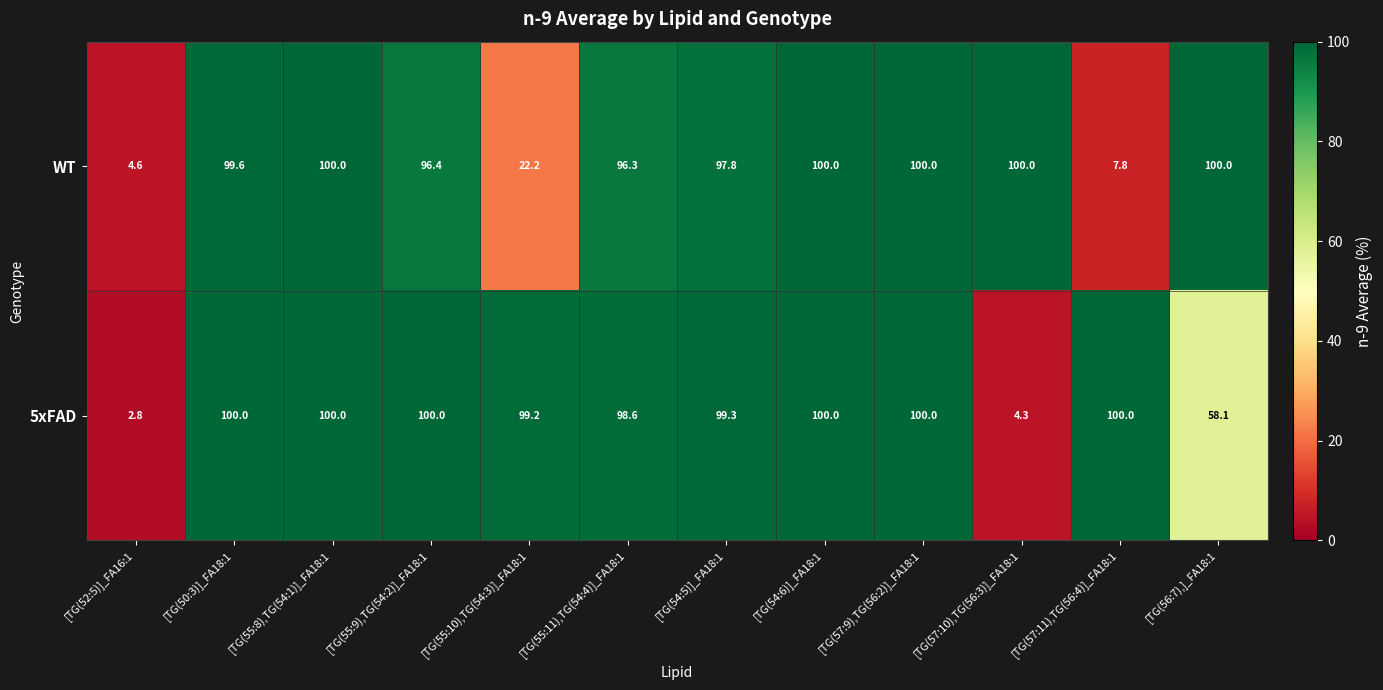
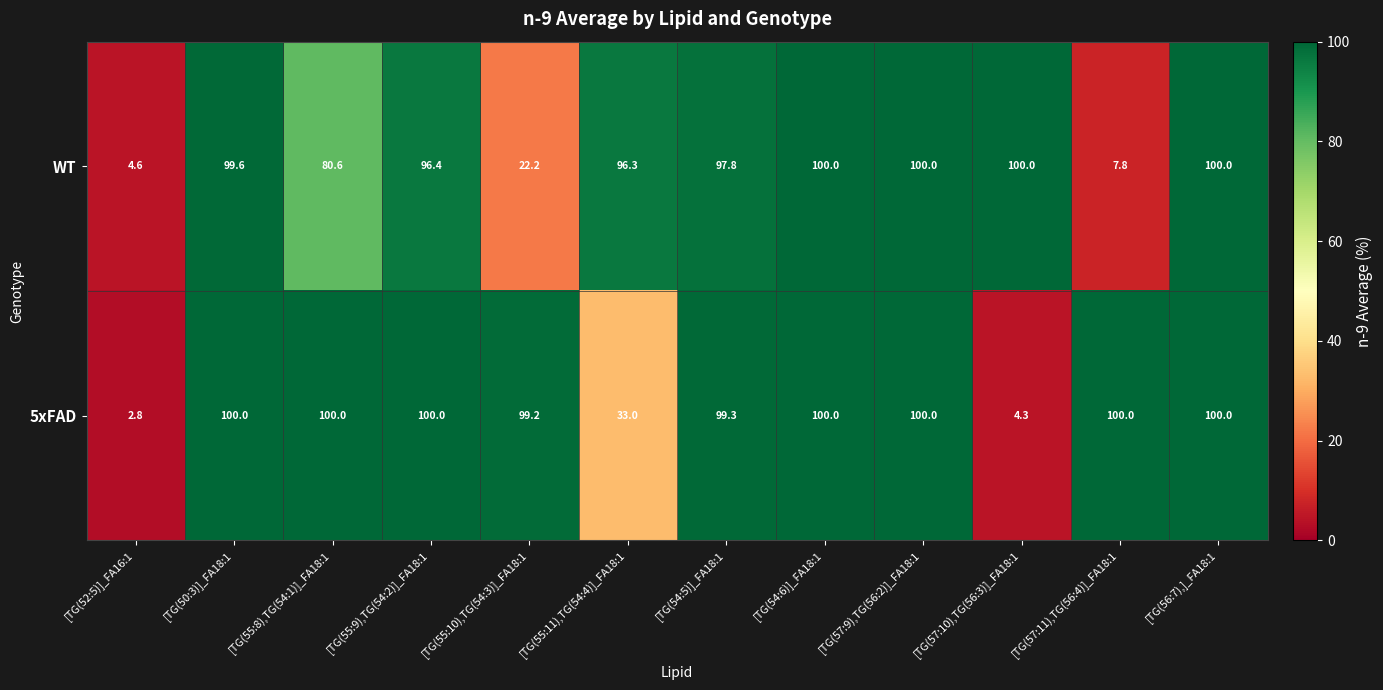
  {
    "WT": {
      "[TG(52:5)]_FA16:1": 4.6,
      "[TG(50:3)]_FA18:1": 99.6,
-     "[TG(55:8),TG(54:1)]_FA18:1": 100.0,
+     "[TG(55:8),TG(54:1)]_FA18:1": 80.6,
      "[TG(55:9),TG(54:2)]_FA18:1": 96.4,
      "[TG(55:10),TG(54:3)]_FA18:1": 22.2,
      "[TG(55:11),TG(54:4)]_FA18:1": 96.3,
      "[TG(54:5)]_FA18:1": 97.8,
      "[TG(54:6)]_FA18:1": 100.0,
      "[TG(57:9),TG(56:2)]_FA18:1": 100.0,
      "[TG(57:10),TG(56:3)]_FA18:1": 100.0,
      "[TG(57:11),TG(56:4)]_FA18:1": 7.8,
      "[TG(56:7),]_FA18:1": 100.0
    },
    "5xFAD": {
      "[TG(52:5)]_FA16:1": 2.8,
      "[TG(50:3)]_FA18:1": 100.0,
      "[TG(55:8),TG(54:1)]_FA18:1": 100.0,
      "[TG(55:9),TG(54:2)]_FA18:1": 100.0,
      "[TG(55:10),TG(54:3)]_FA18:1": 99.2,
-     "[TG(55:11),TG(54:4)]_FA18:1": 98.6,
+     "[TG(55:11),TG(54:4)]_FA18:1": 33.0,
      "[TG(54:5)]_FA18:1": 99.3,
      "[TG(54:6)]_FA18:1": 100.0,
      "[TG(57:9),TG(56:2)]_FA18:1": 100.0,
      "[TG(57:10),TG(56:3)]_FA18:1": 4.3,
      "[TG(57:11),TG(56:4)]_FA18:1": 100.0,
-     "[TG(56:7),]_FA18:1": 58.1
+     "[TG(56:7),]_FA18:1": 100.0
    }
  }
